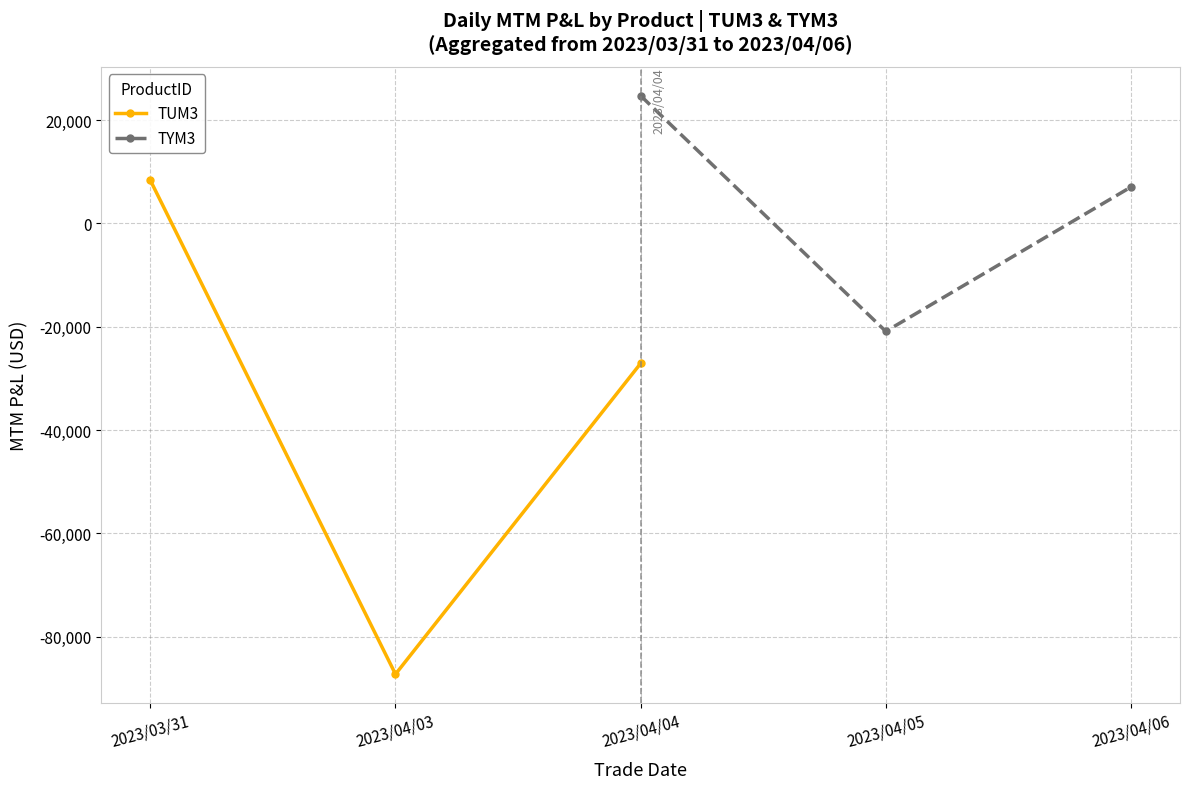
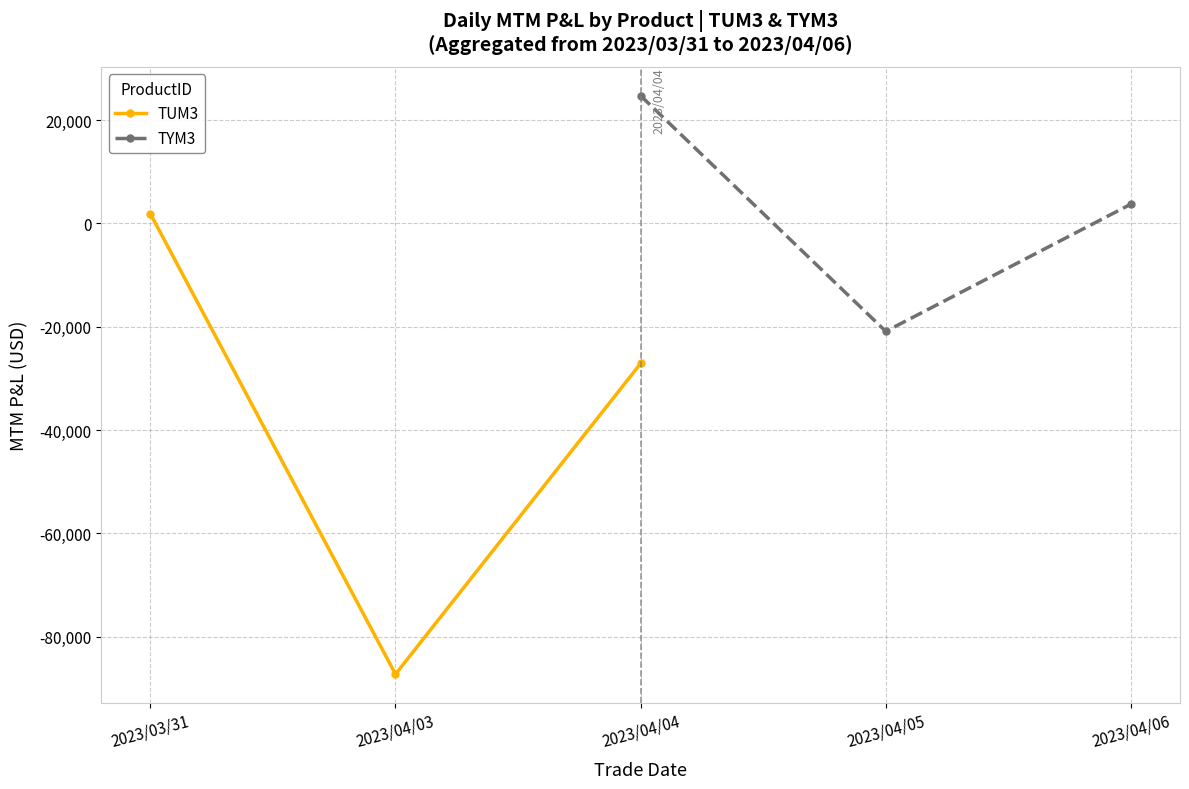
  {
    "TUM3": {
-     "2023/03/31": "8,000",
+     "2023/03/31": "2,000",
      "2023/04/03": "-87,000",
      "2023/04/04": "-27,000"
    },
    "TYM3": {
      "2023/04/05": "-21,000",
-     "2023/04/06": "7,000"
+     "2023/04/06": "4,000"
    }
  }
